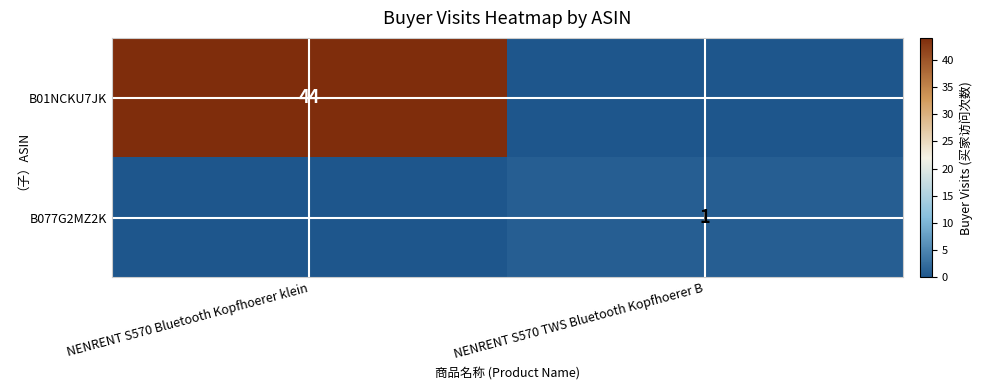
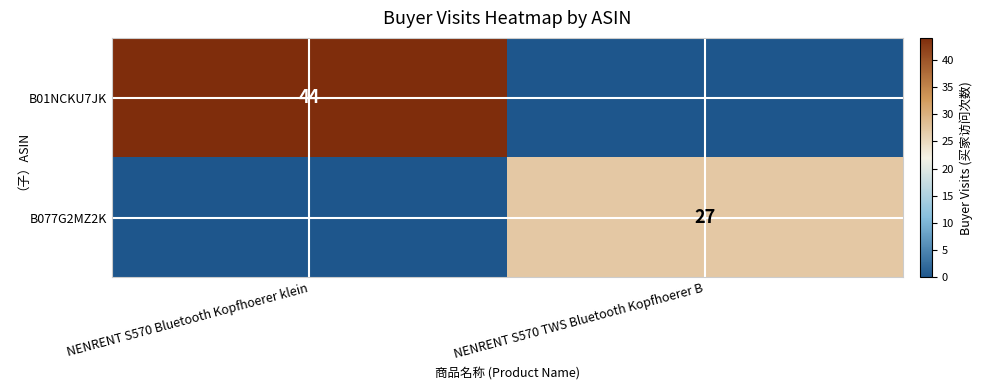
  {
    "B01NCKU7JK": {
      "NENRENT S570 Bluetooth Kopfhoerer klein": 44
    },
    "B077G2MZ2K": {
-     "NENRENT S570 TWS Bluetooth Kopfhoerer B": 1
+     "NENRENT S570 TWS Bluetooth Kopfhoerer B": 27
    }
  }
